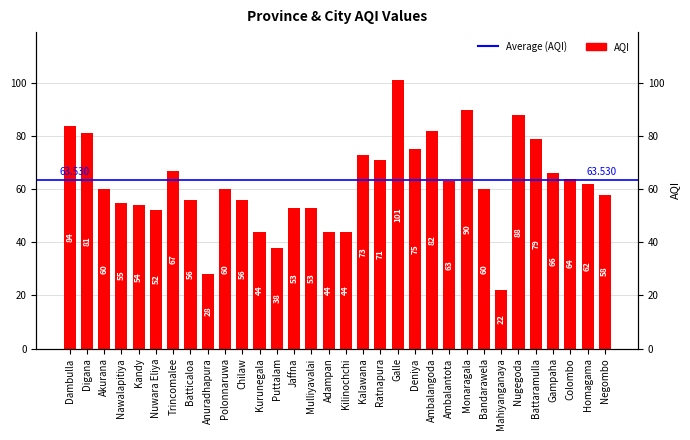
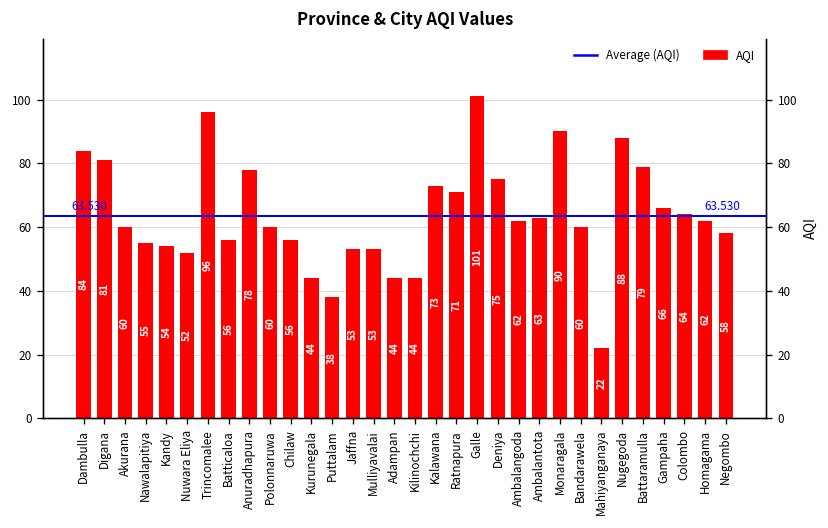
  {
    "Dambulla": 84,
    "Digana": 81,
    "Akurana": 60,
    "Nawalapitiya": 55,
    "Kandy": 54,
    "Nuwara Eliya": 52,
-   "Trincomalee": 67,
+   "Trincomalee": 96,
    "Batticaloa": 56,
-   "Anuradhapura": 28,
+   "Anuradhapura": 78,
    "Polonnaruwa": 60,
    "Chilaw": 56,
    "Kurunegala": 44,
    "Puttalam": 38,
    "Jaffna": 53,
    "Mulliyavalai": 53,
    "Adampan": 44,
    "Kilinochchi": 44,
    "Kalawana": 73,
    "Ratnapura": 71,
    "Galle": 101,
    "Deniya": 75,
-   "Ambalangoda": 82,
+   "Ambalangoda": 62,
    "Ambalantota": 63,
    "Monaragala": 90,
    "Bandarawela": 60,
    "Mahiyanganaya": 22,
    "Nugegoda": 88,
    "Battaramulla": 79,
    "Gampaha": 66,
    "Colombo": 64,
    "Homagama": 62,
    "Negombo": 58
  }
